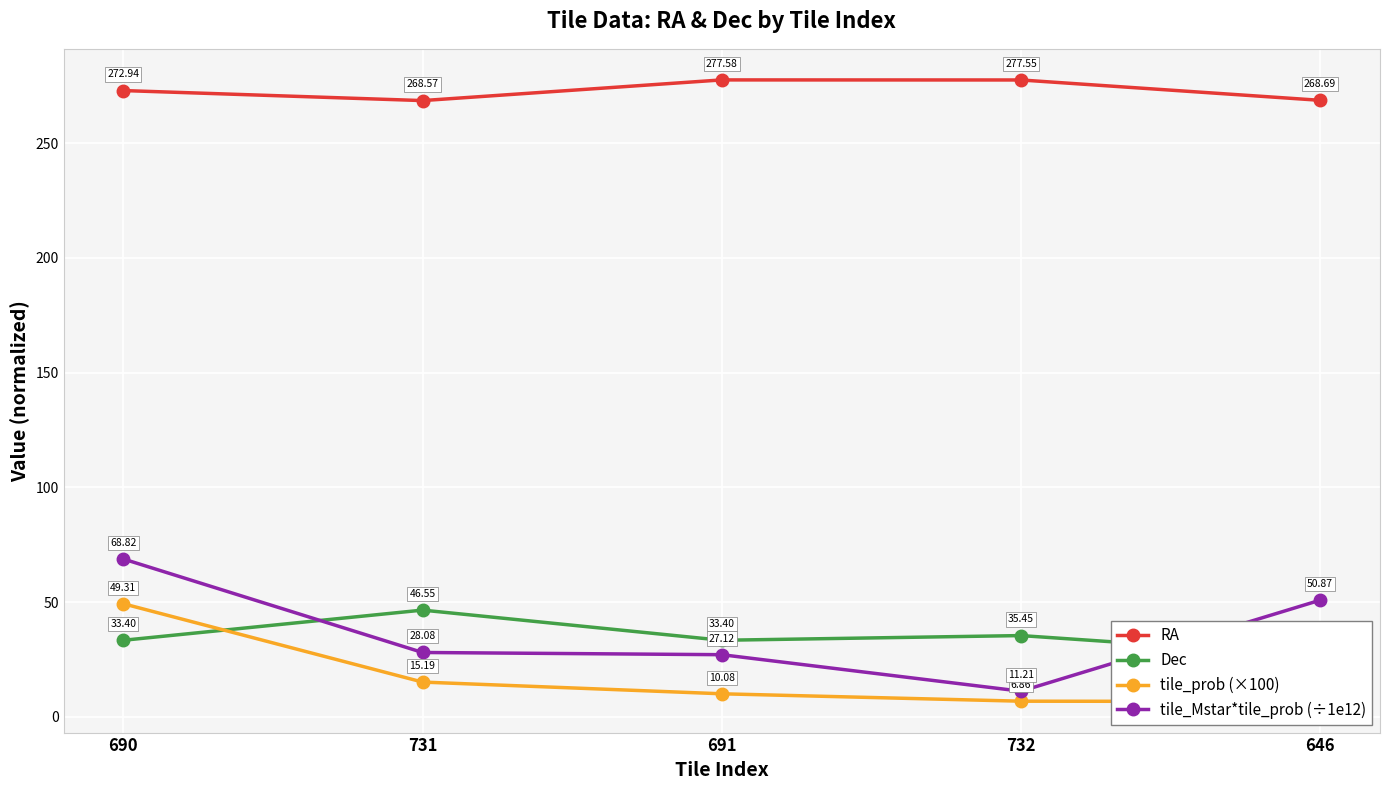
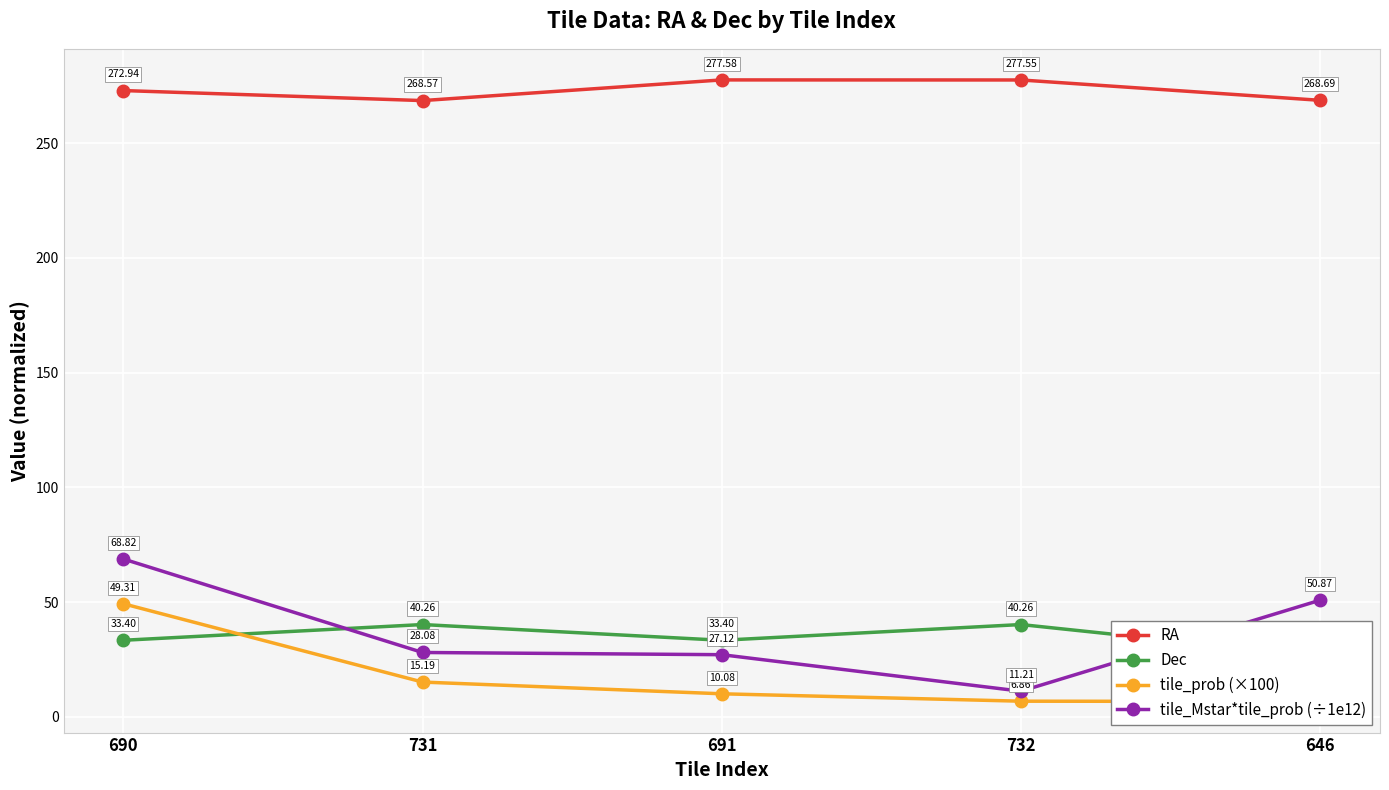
  {
    "Dec": {
-     "731": 46.55,
-     "732": 35.45
+     "731": 40.26,
+     "732": 40.26
    }
  }
